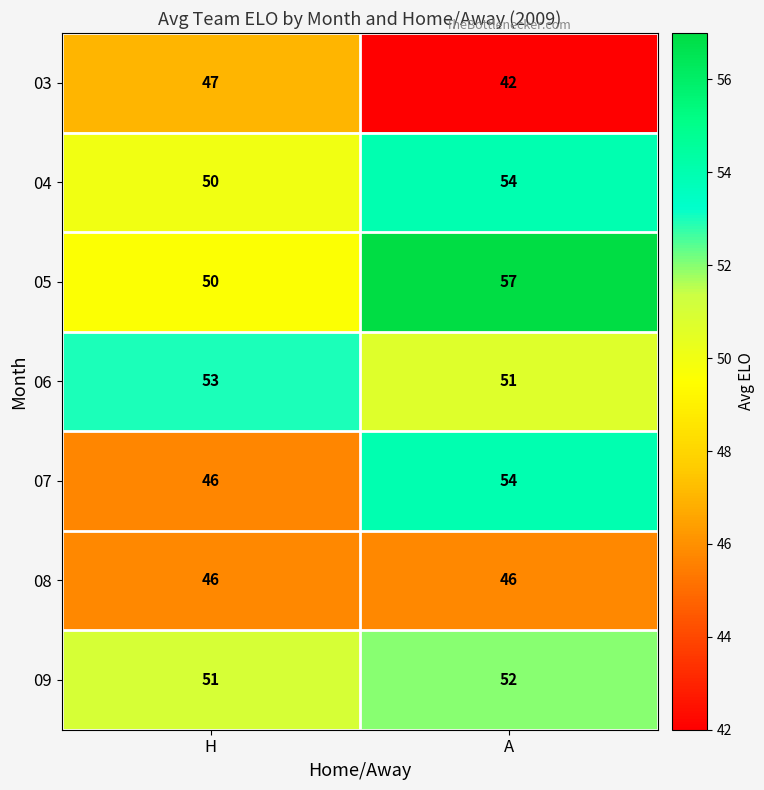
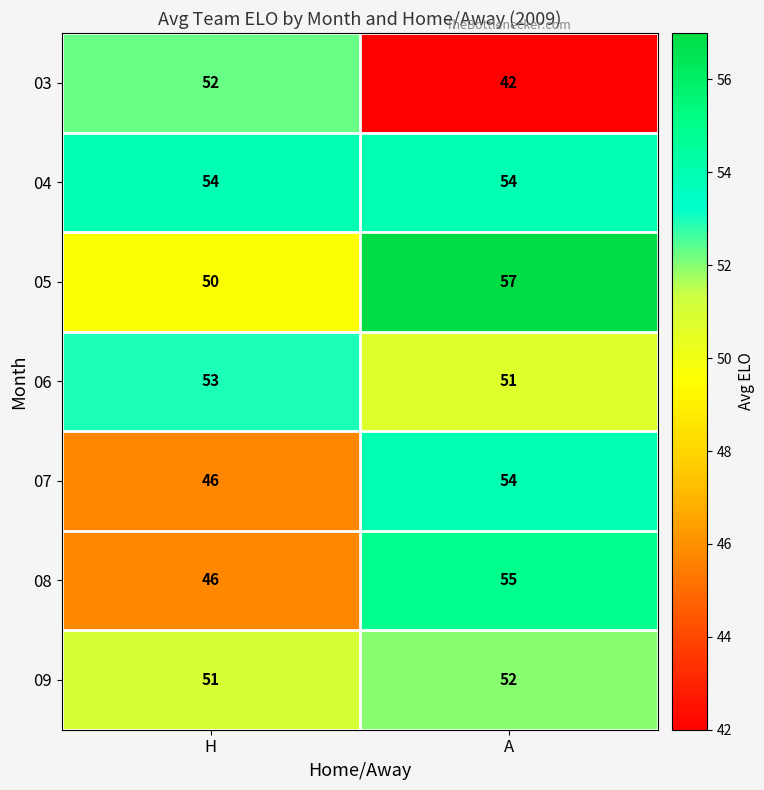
  {
    "03": {
-     "H": 47,
+     "H": 52,
      "A": 42
    },
    "04": {
-     "H": 50,
+     "H": 54,
      "A": 54
    },
    "05": {
      "H": 50,
      "A": 57
    },
    "06": {
      "H": 53,
      "A": 51
    },
    "07": {
      "H": 46,
      "A": 54
    },
    "08": {
      "H": 46,
-     "A": 46
+     "A": 55
    },
    "09": {
      "H": 51,
      "A": 52
    }
  }
